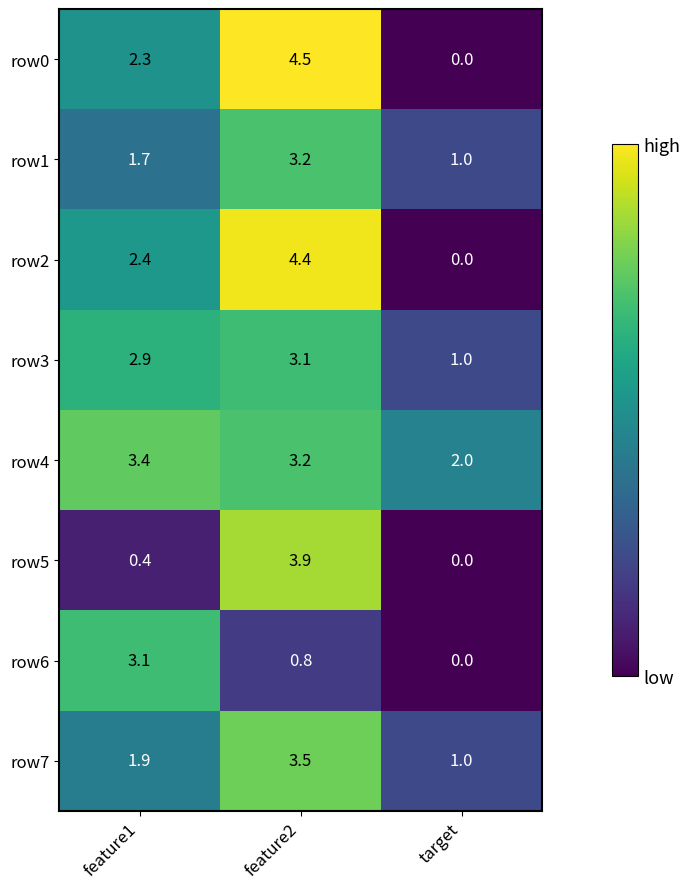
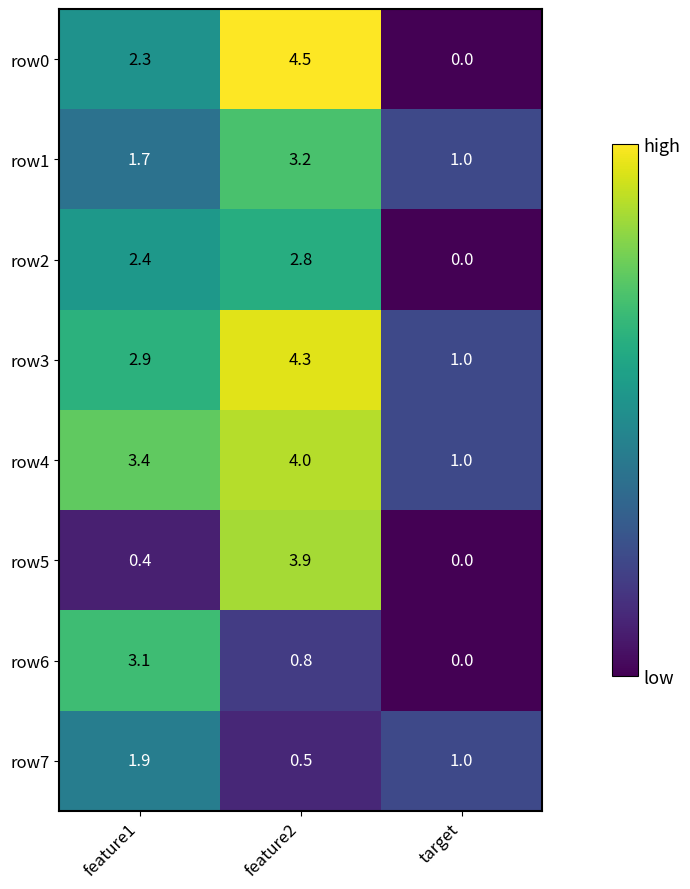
  {
    "row0": {
      "feature1": 2.3,
      "feature2": 4.5,
      "target": 0.0
    },
    "row1": {
      "feature1": 1.7,
      "feature2": 3.2,
      "target": 1.0
    },
    "row2": {
      "feature1": 2.4,
-     "feature2": 4.4,
+     "feature2": 2.8,
      "target": 0.0
    },
    "row3": {
      "feature1": 2.9,
-     "feature2": 3.1,
+     "feature2": 4.3,
      "target": 1.0
    },
    "row4": {
      "feature1": 3.4,
-     "feature2": 3.2,
-     "target": 2.0
+     "feature2": 4.0,
+     "target": 1.0
    },
    "row5": {
      "feature1": 0.4,
      "feature2": 3.9,
      "target": 0.0
    },
    "row6": {
      "feature1": 3.1,
      "feature2": 0.8,
      "target": 0.0
    },
    "row7": {
      "feature1": 1.9,
-     "feature2": 3.5,
+     "feature2": 0.5,
      "target": 1.0
    }
  }
